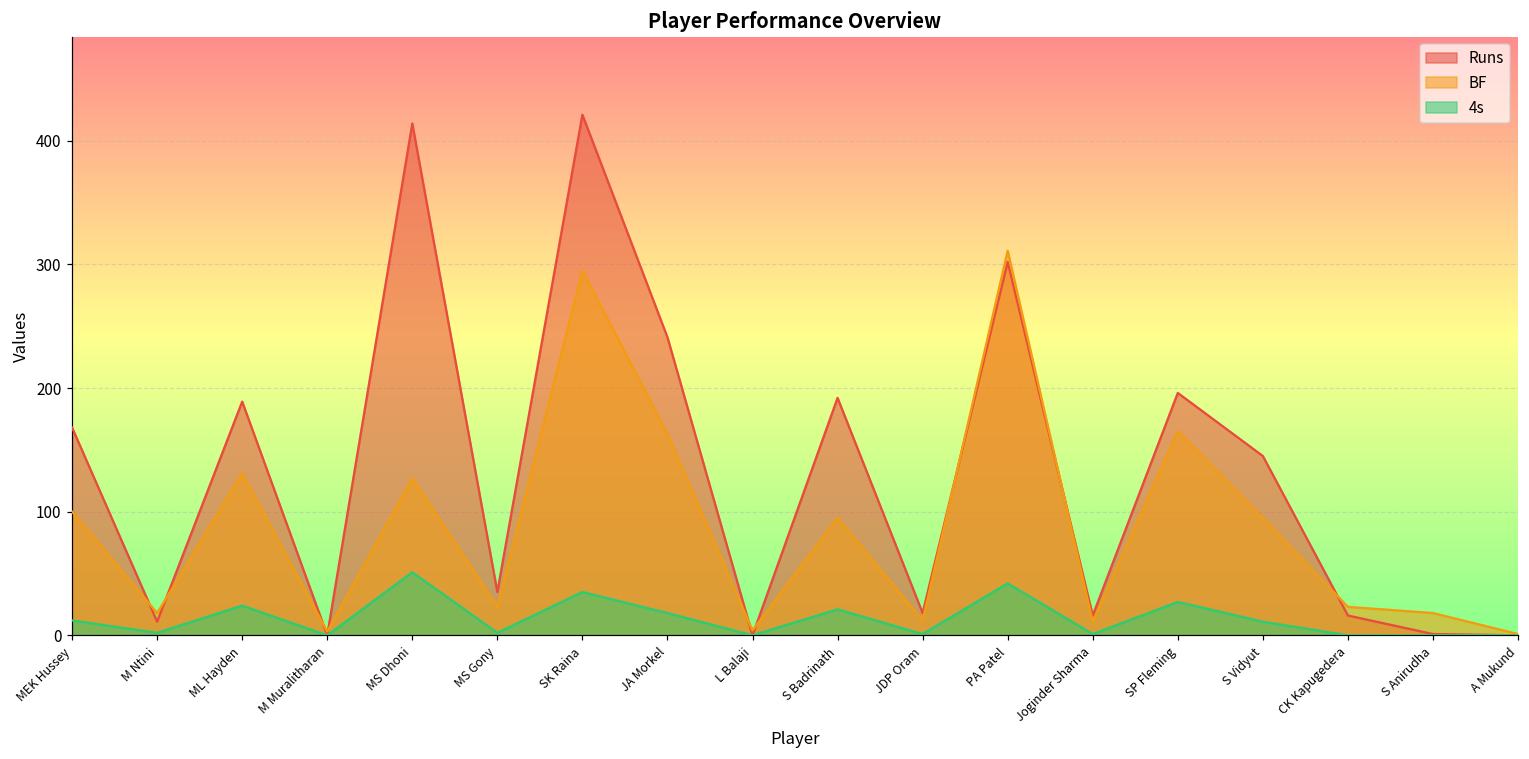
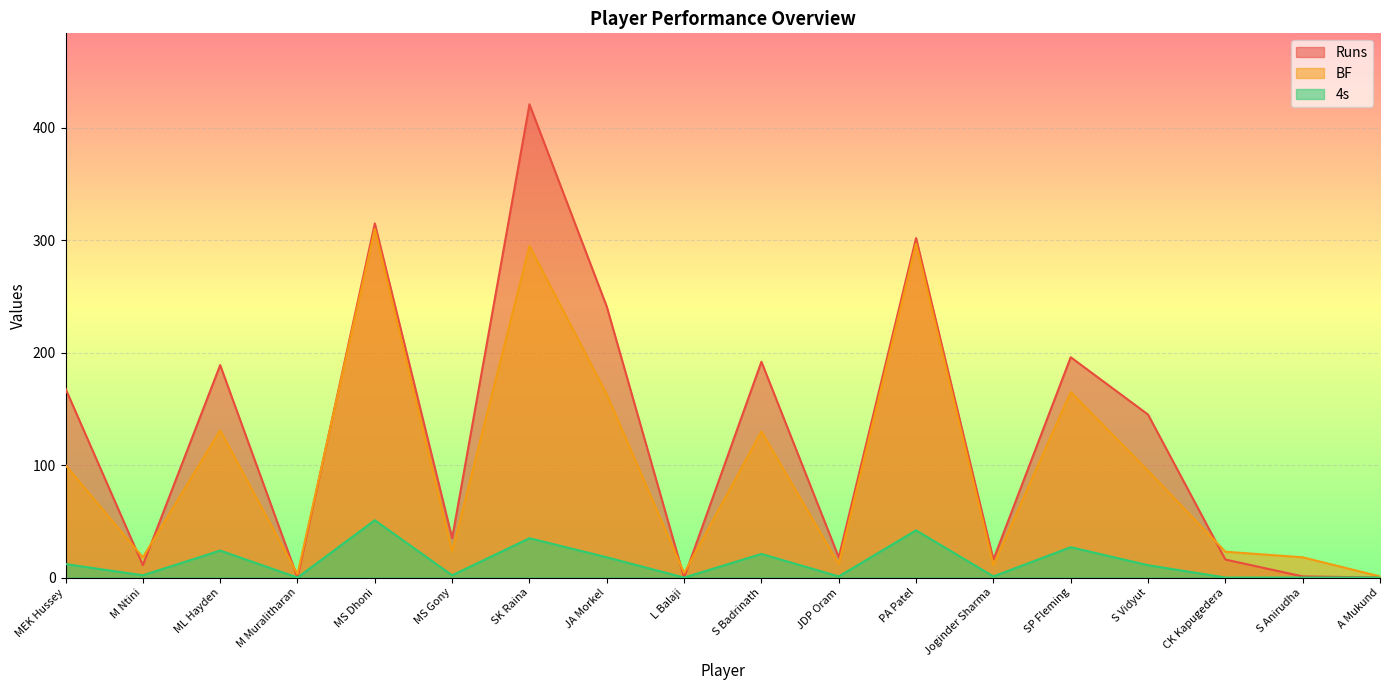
  {
    "Runs": {
      "MEK Hussey": 168,
      "M Ntini": 11,
      "ML Hayden": 189,
-     "MS Dhoni": 414,
+     "MS Dhoni": 315,
      "MS Gony": 35,
      "SK Raina": 421,
      "JA Morkel": 241,
      "S Badrinath": 192,
      "JDP Oram": 18,
      "PA Patel": 302,
      "Joginder Sharma": 16,
      "SP Fleming": 196,
      "S Vidyut": 145,
      "CK Kapugedera": 16
    },
    "BF": {
      "MEK Hussey": 100,
      "M Ntini": 18,
      "ML Hayden": 131,
      "M Muralitharan": 3,
-     "MS Dhoni": 127,
+     "MS Dhoni": 310,
      "MS Gony": 23,
      "SK Raina": 295,
      "JA Morkel": 163,
      "L Balaji": 4,
-     "S Badrinath": 95,
+     "S Badrinath": 130,
      "JDP Oram": 12,
-     "PA Patel": 311,
+     "PA Patel": 297,
      "Joginder Sharma": 11,
      "SP Fleming": 165,
      "S Vidyut": 95,
      "CK Kapugedera": 23,
      "S Anirudha": 18
    },
    "4s": {
      "MEK Hussey": 12,
      "M Ntini": 2,
      "ML Hayden": 24,
      "MS Dhoni": 51,
      "MS Gony": 2,
      "SK Raina": 35,
      "JA Morkel": 18,
      "S Badrinath": 21,
      "JDP Oram": 1,
      "PA Patel": 42,
      "Joginder Sharma": 1,
      "SP Fleming": 27,
      "S Vidyut": 11,
      "CK Kapugedera": 0
    }
  }
